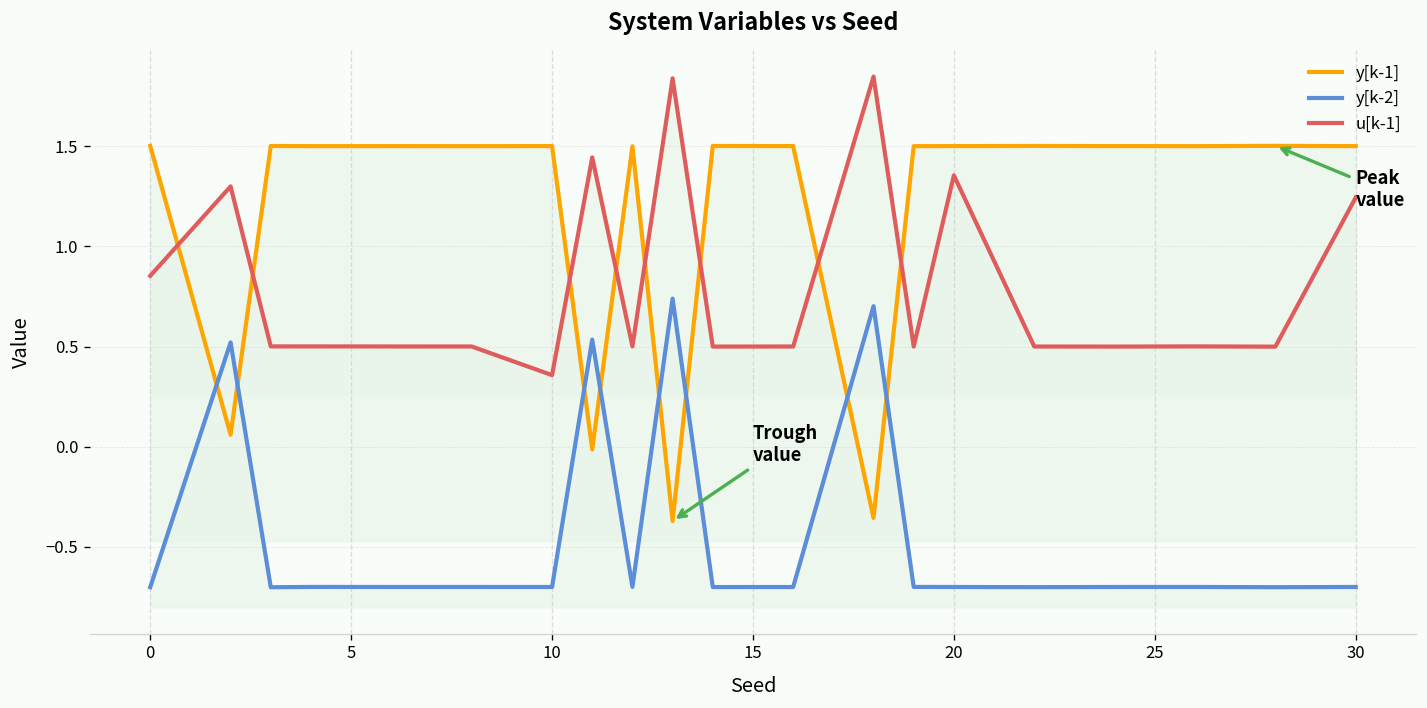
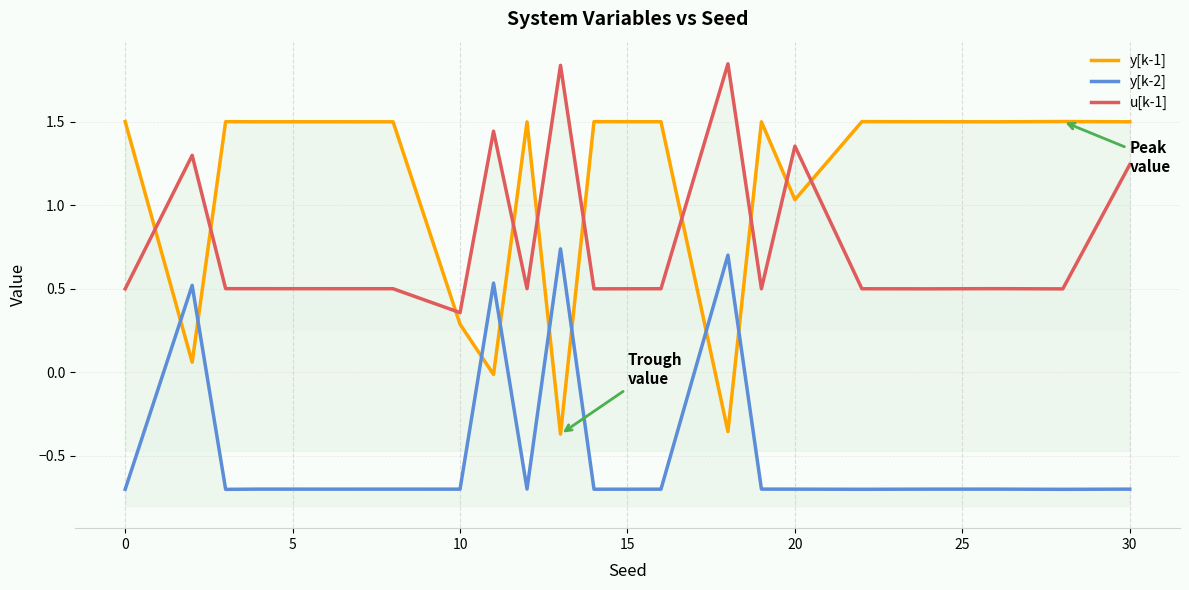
  {
    "y[k-1]": {
      "0": 1.50,
-     "10": 1.50,
-     "20": 1.50,
+     "10": 0.29,
+     "20": 1.03,
      "30": 1.50
    },
    "y[k-2]": {
      "0": -0.70,
      "10": -0.70,
      "20": -0.70,
      "30": -0.70
    },
    "u[k-1]": {
-     "0": 0.85,
+     "0": 0.50,
      "10": 0.36,
      "20": 1.35,
      "30": 1.24
    }
  }
